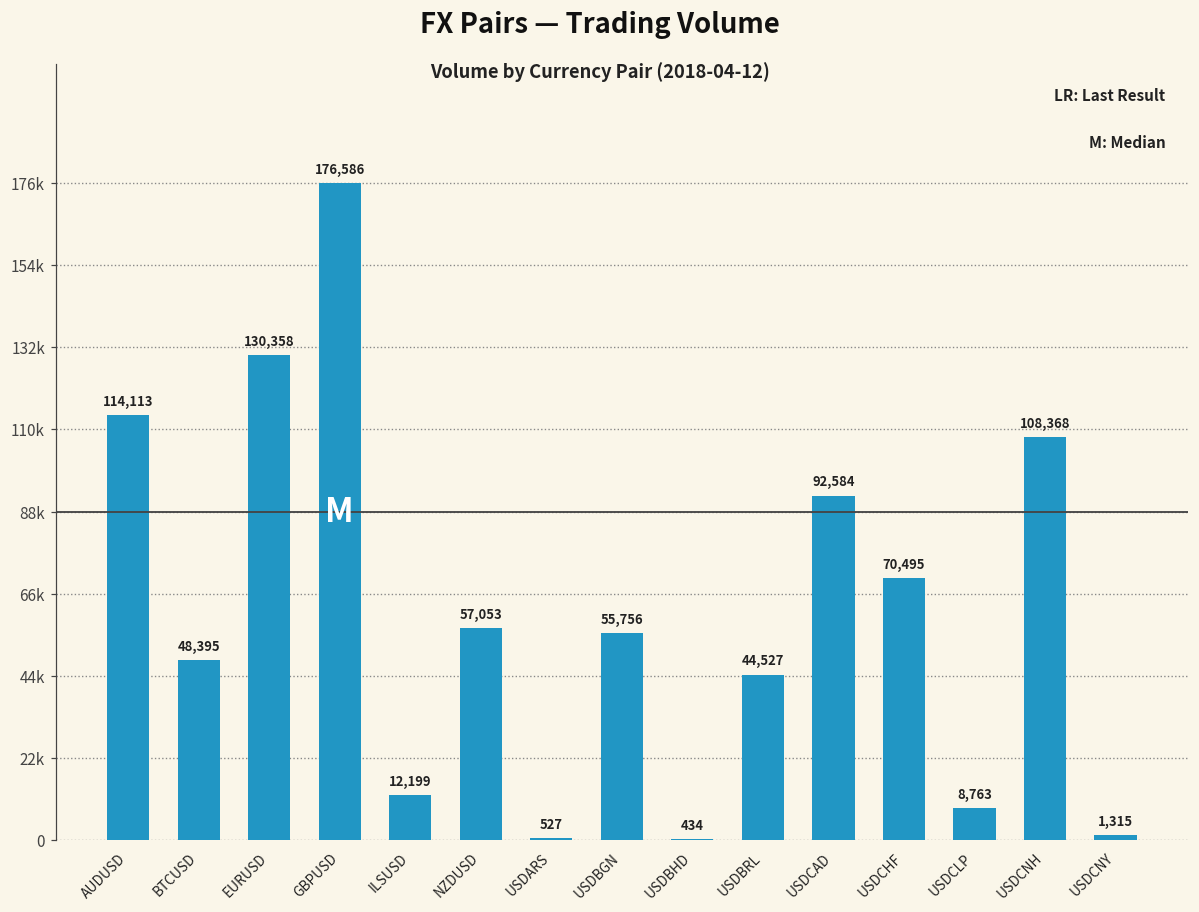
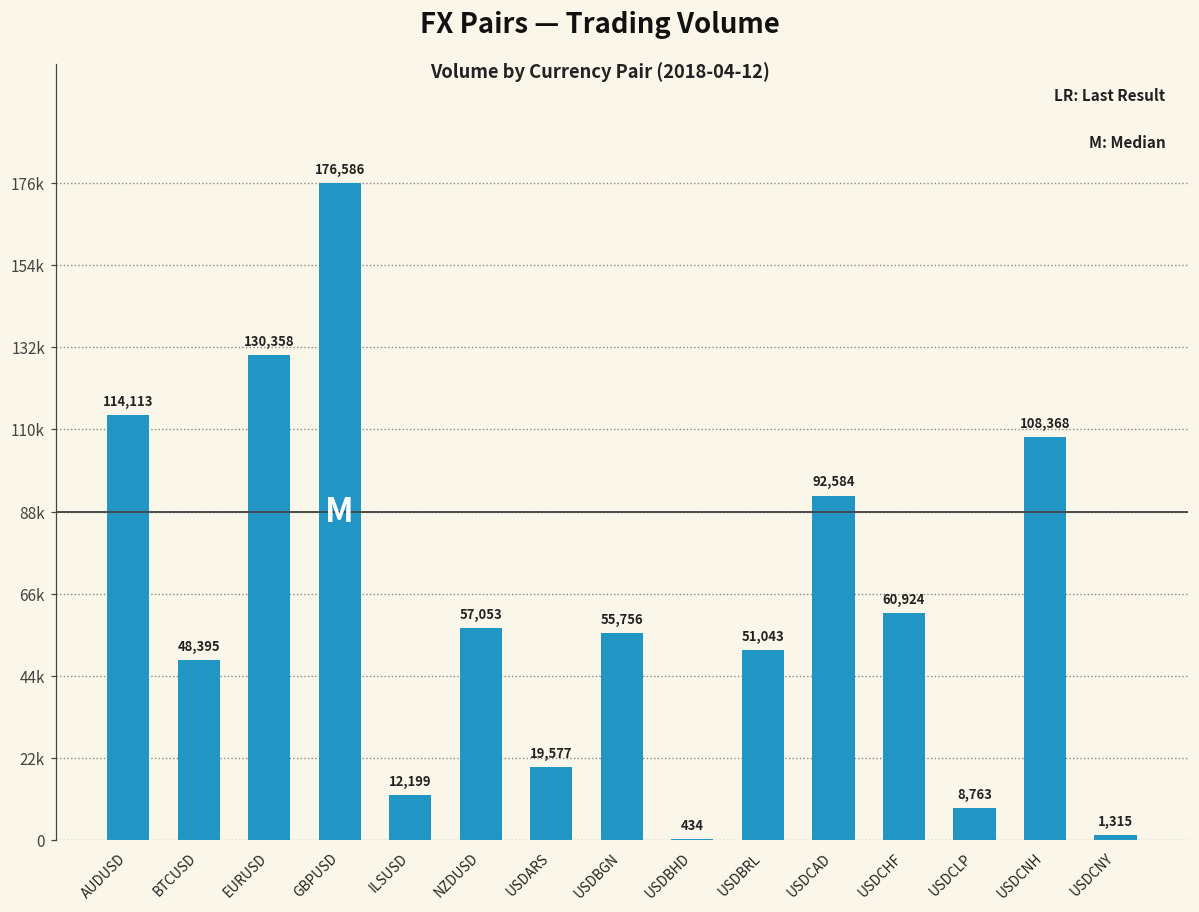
  {
    "AUDUSD": "114,113",
    "BTCUSD": "48,395",
    "EURUSD": "130,358",
    "GBPUSD": "176,586",
    "ILSUSD": "12,199",
    "NZDUSD": "57,053",
-   "USDARS": "527",
+   "USDARS": "19,577",
    "USDBGN": "55,756",
    "USDBHD": "434",
-   "USDBRL": "44,527",
+   "USDBRL": "51,043",
    "USDCAD": "92,584",
-   "USDCHF": "70,495",
+   "USDCHF": "60,924",
    "USDCLP": "8,763",
    "USDCNH": "108,368",
    "USDCNY": "1,315"
  }
